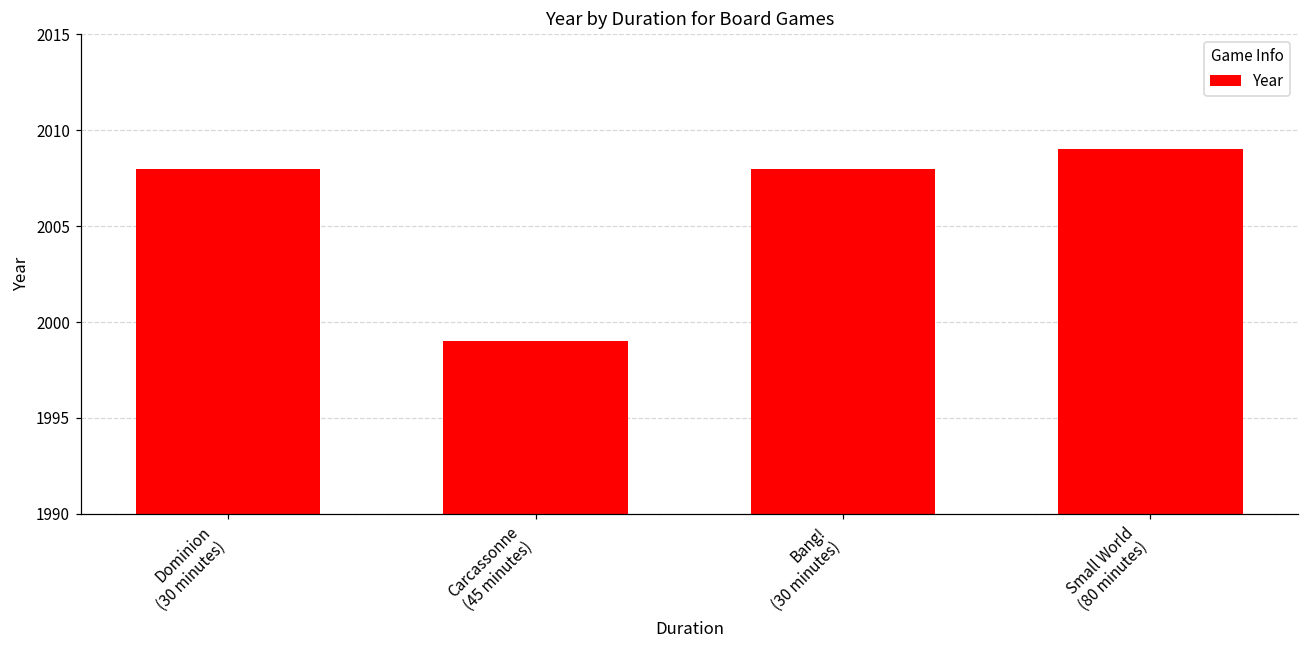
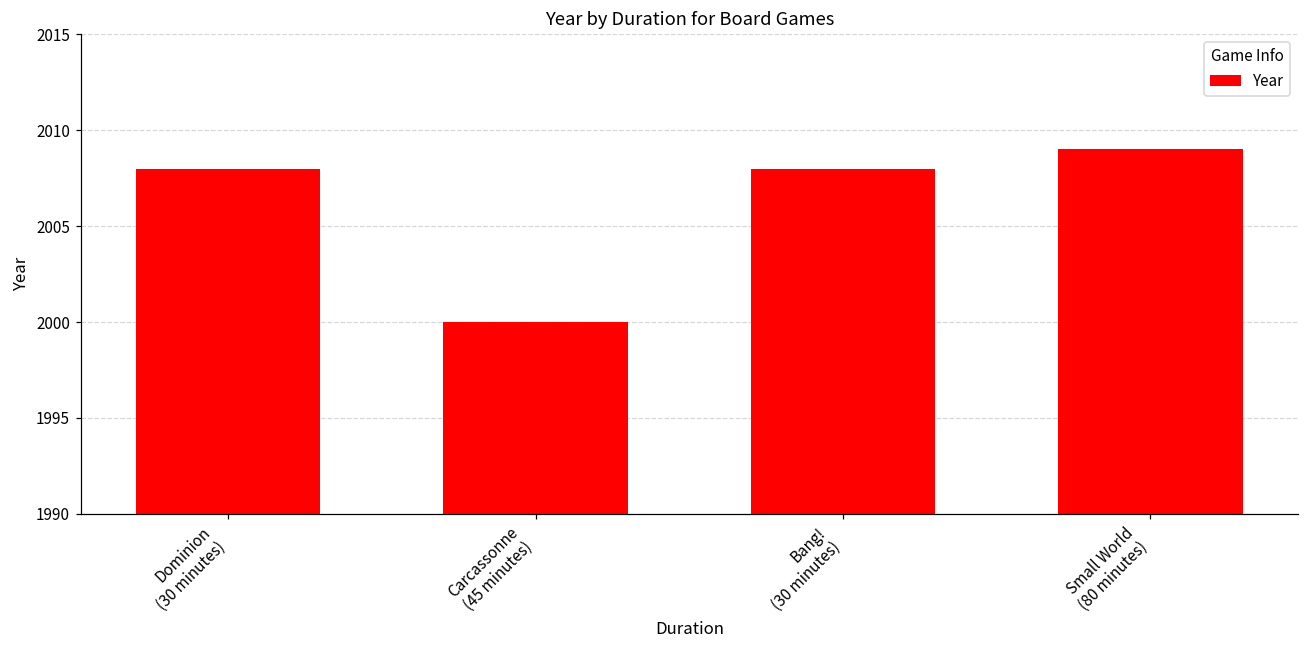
  {
    "Dominion (30 minutes)": 2008,
-   "Carcassonne (45 minutes)": 1999,
+   "Carcassonne (45 minutes)": 2000,
    "Bang! (30 minutes)": 2008,
    "Small World (80 minutes)": 2009
  }
